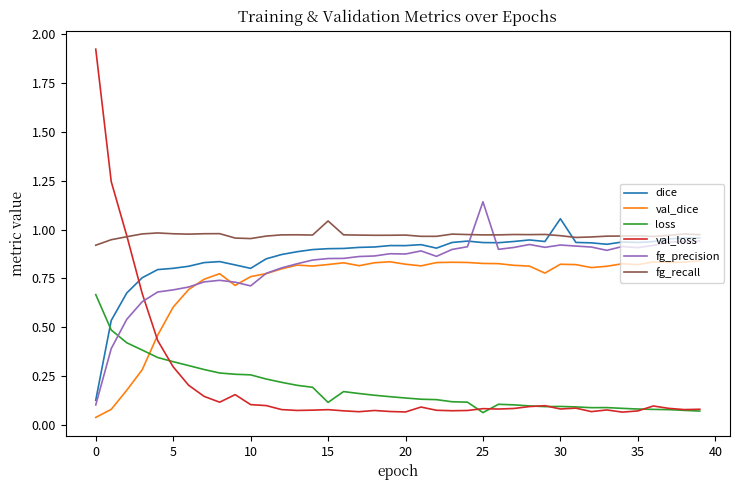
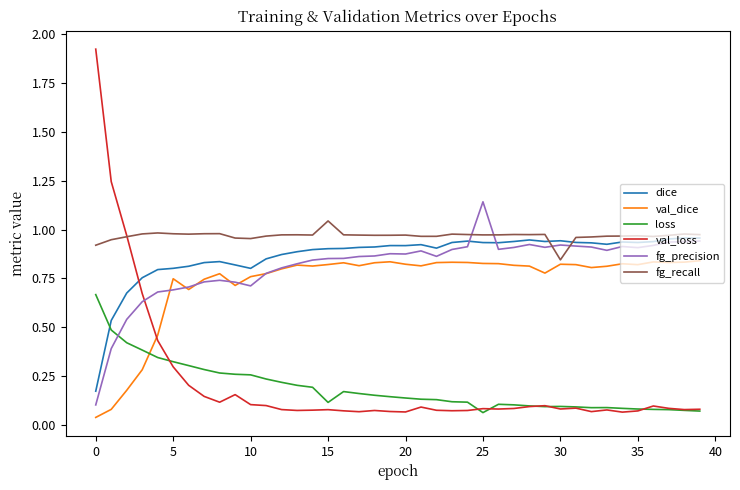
  {
    "dice": {
-     "0": 0.13,
+     "0": 0.17,
      "5": 0.80,
      "10": 0.80,
      "15": 0.90,
      "20": 0.92,
      "25": 0.93,
-     "30": 1.06
+     "30": 0.94
    },
    "val_dice": {
      "0": 0.04,
-     "5": 0.60,
+     "5": 0.75,
      "10": 0.76,
      "15": 0.82,
      "20": 0.82,
      "25": 0.83,
      "30": 0.82
    },
    "loss": {
      "0": 0.67,
      "5": 0.32,
      "10": 0.26,
      "15": 0.11,
      "20": 0.14,
      "25": 0.06,
      "30": 0.09
    },
    "val_loss": {
      "0": 1.92,
      "5": 0.30,
      "10": 0.10,
      "15": 0.08,
      "20": 0.07,
      "25": 0.08,
      "30": 0.08
    },
    "fg_precision": {
      "0": 0.10,
      "5": 0.69,
      "10": 0.71,
      "15": 0.85,
      "20": 0.88,
      "25": 1.14,
      "30": 0.92
    },
    "fg_recall": {
      "0": 0.92,
      "5": 0.98,
      "10": 0.95,
      "15": 1.04,
      "20": 0.97,
      "25": 0.97,
-     "30": 0.97
+     "30": 0.85
    }
  }
